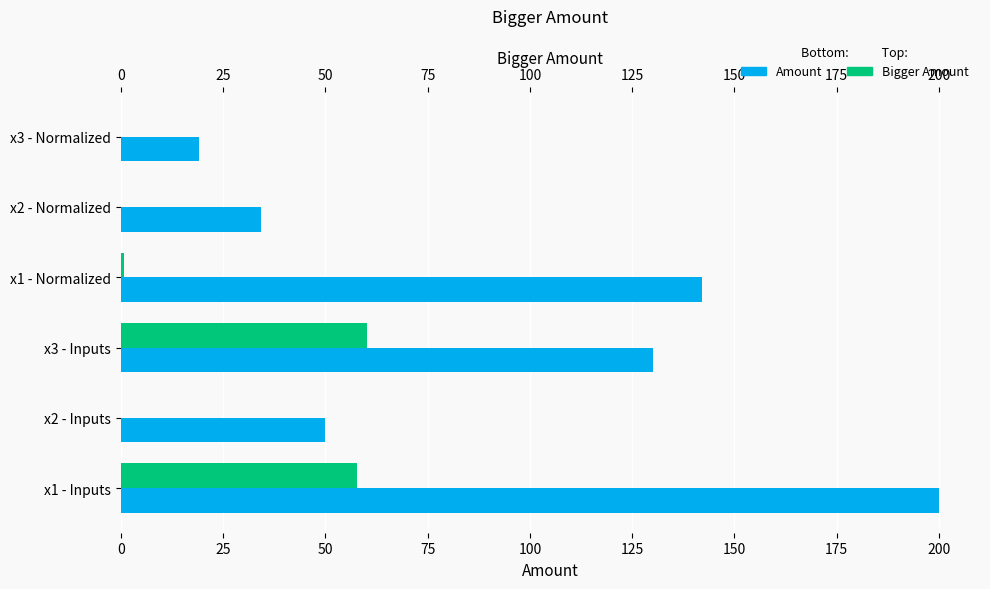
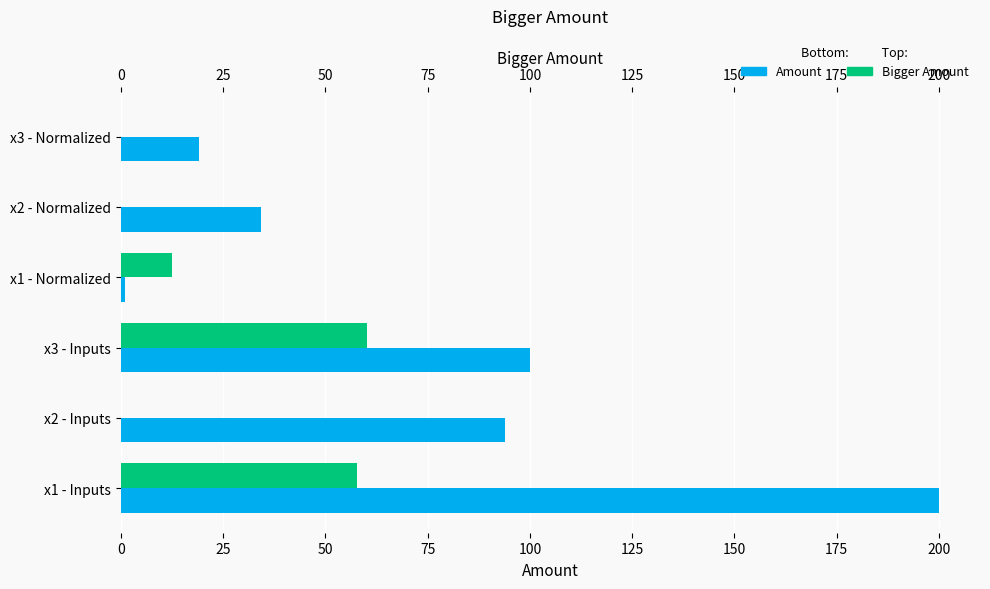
  {
    "Amount": {
      "x3 - Normalized": 19,
      "x2 - Normalized": 34,
-     "x1 - Normalized": 142,
-     "x3 - Inputs": 130,
-     "x2 - Inputs": 50,
+     "x1 - Normalized": 1,
+     "x3 - Inputs": 100,
+     "x2 - Inputs": 94,
      "x1 - Inputs": 200
    },
    "Bigger Amount": {
      "x3 - Normalized": 0,
      "x2 - Normalized": 0,
-     "x1 - Normalized": 1,
+     "x1 - Normalized": 13,
      "x3 - Inputs": 60,
      "x2 - Inputs": 0,
      "x1 - Inputs": 58
    }
  }
